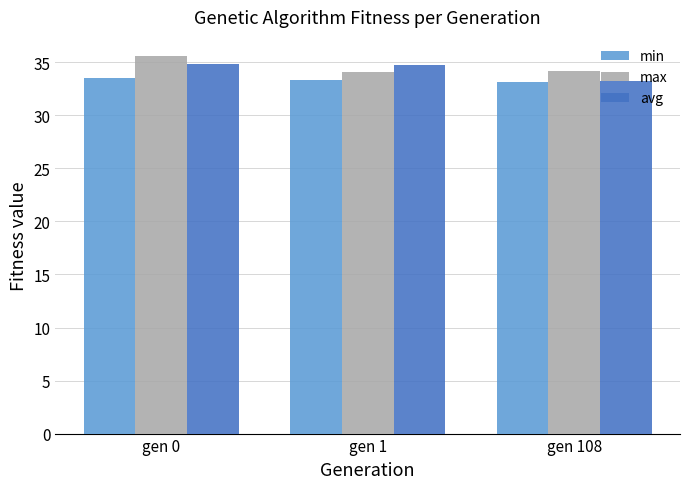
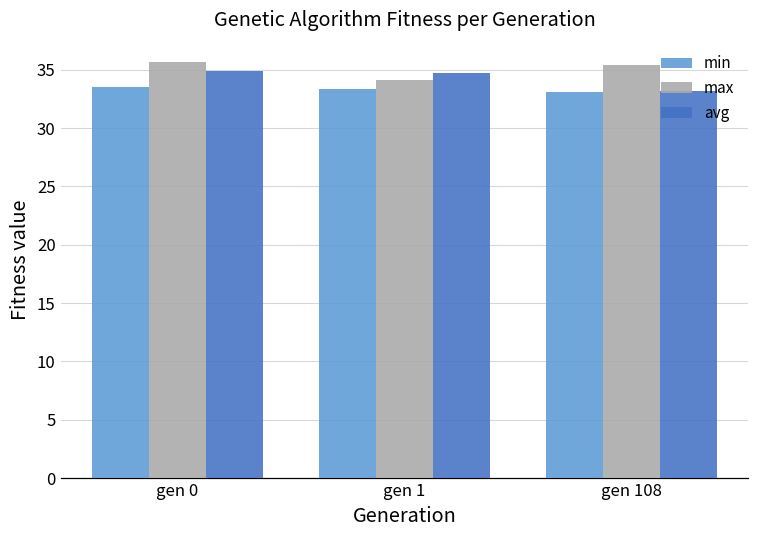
  {
    "max": {
      "gen 0": 35.6,
      "gen 1": 34.1,
-     "gen 108": 34.2
+     "gen 108": 35.4
    }
  }
